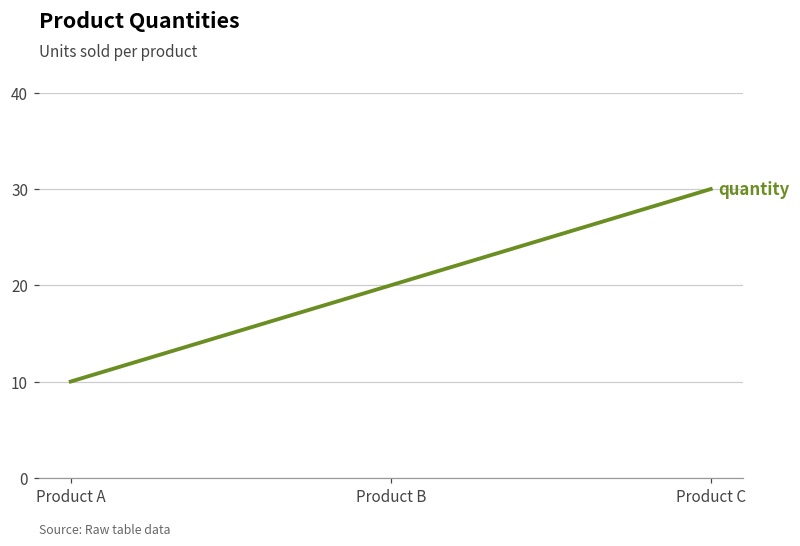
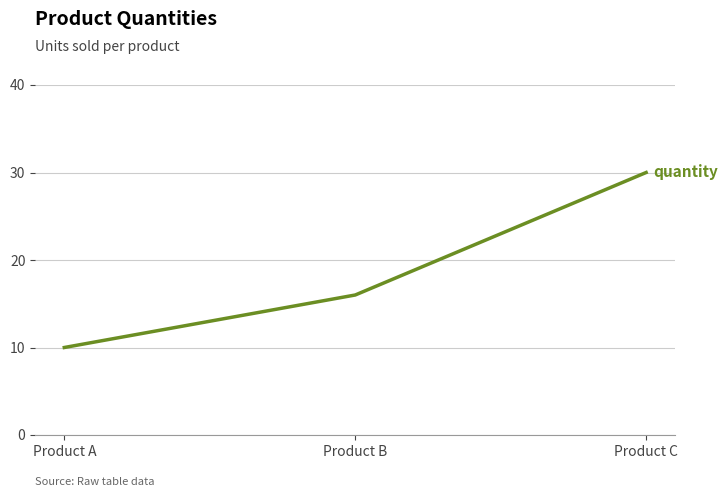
  {
    "Product A": 10,
-   "Product B": 20,
+   "Product B": 16,
    "Product C": 30
  }
